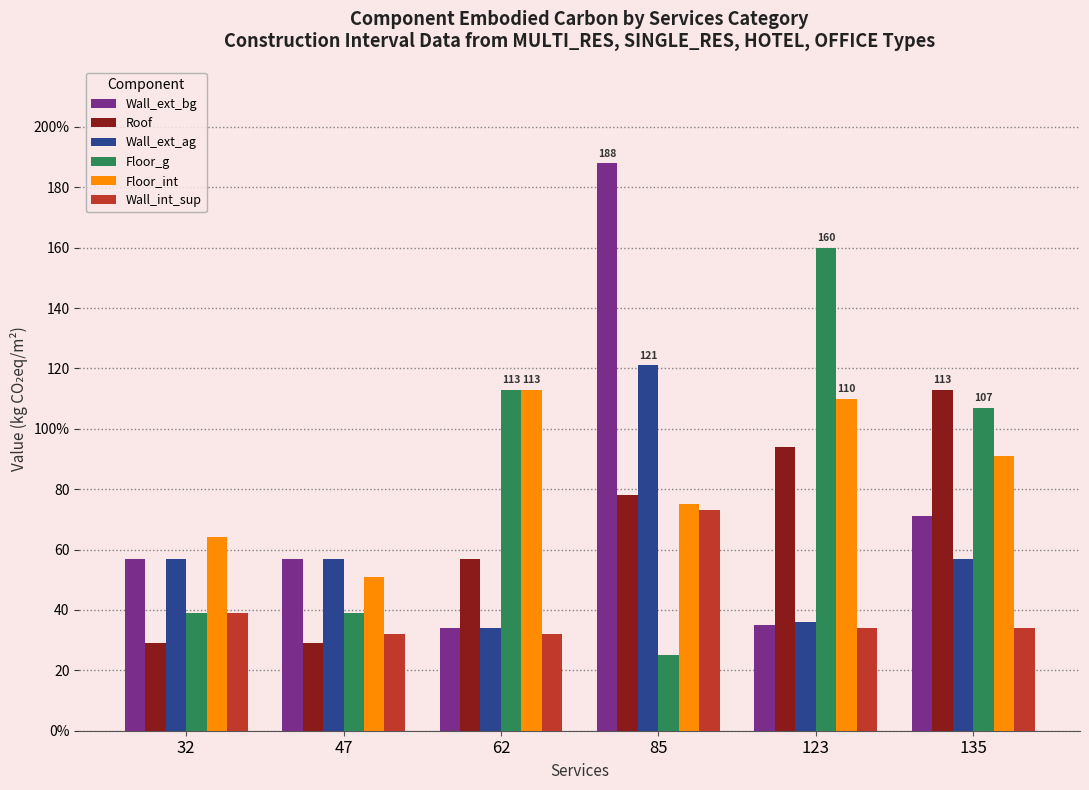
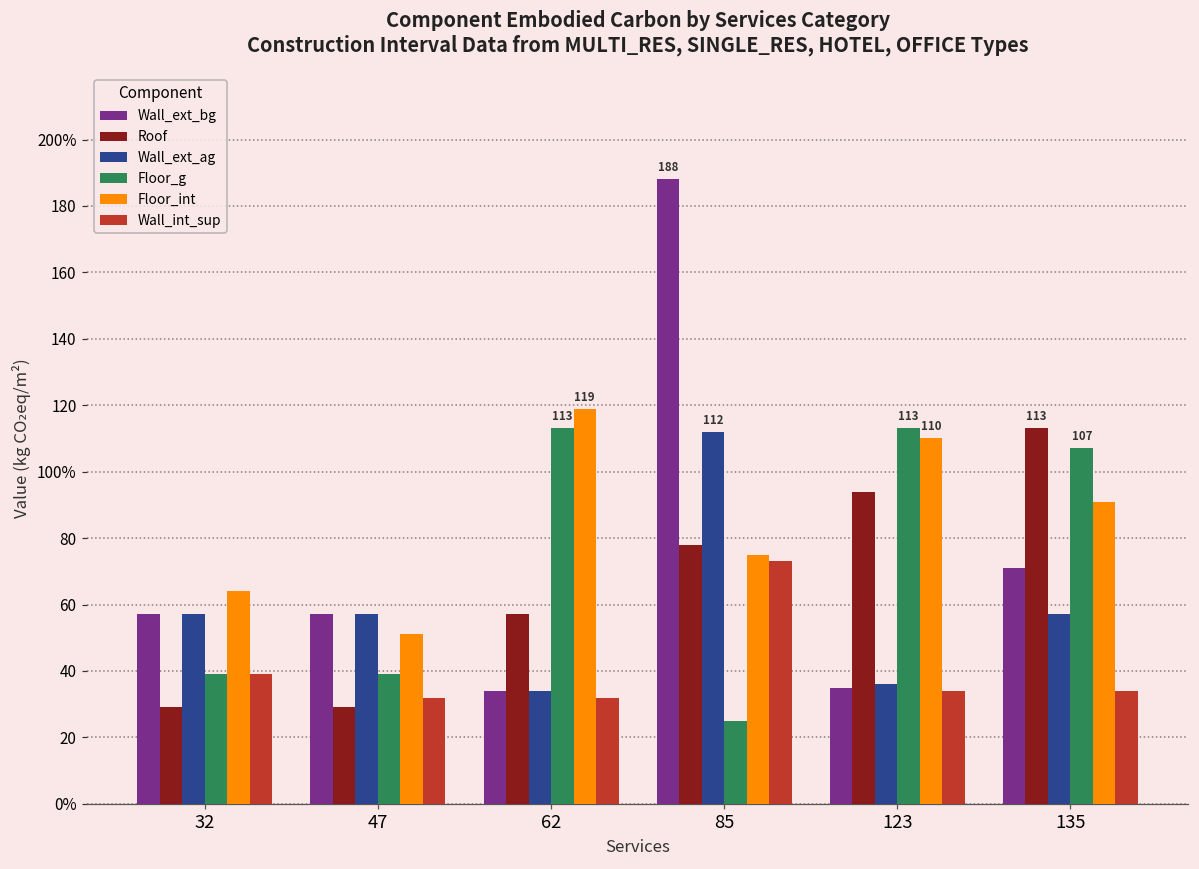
  {
    "Wall_ext_bg": {
      "85": 188
    },
    "Roof": {
      "135": 113
    },
    "Wall_ext_ag": {
-     "85": 121
+     "85": 112
    },
    "Floor_g": {
      "62": 113,
-     "123": 160,
+     "123": 113,
      "135": 107
    },
    "Floor_int": {
-     "62": 113,
+     "62": 119,
      "123": 110
    }
  }
